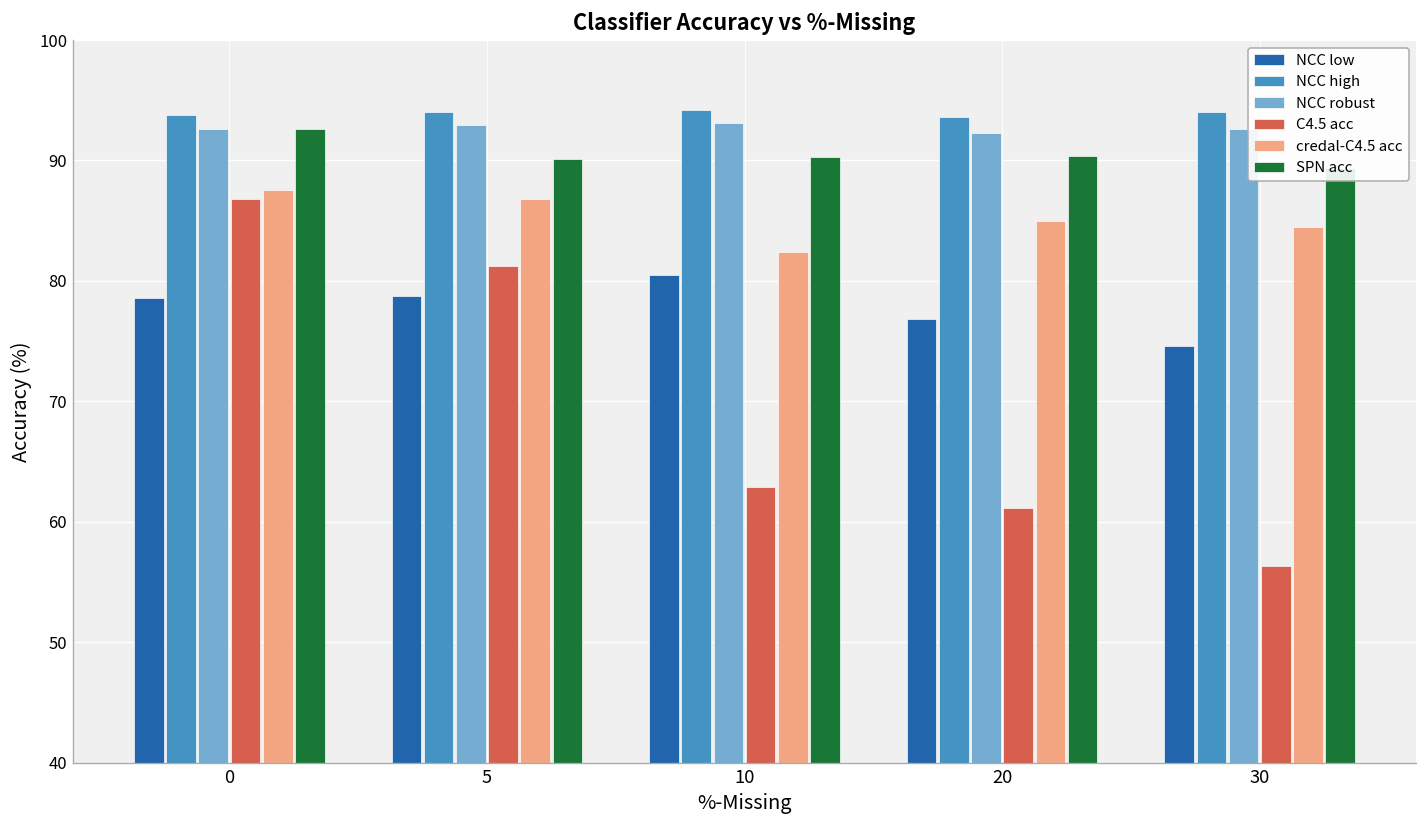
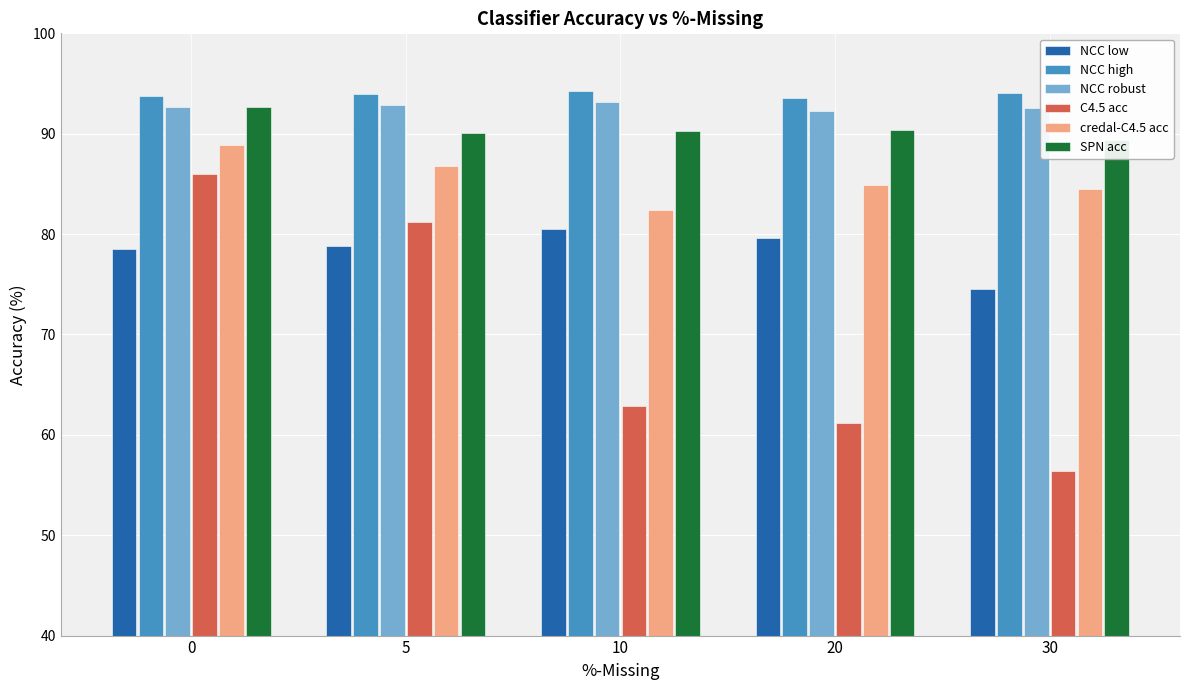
  {
    "NCC low": {
      "0": 78.6,
      "5": 78.8,
      "10": 80.5,
-     "20": 76.8,
+     "20": 79.6,
      "30": 74.6
    },
    "C4.5 acc": {
-     "0": 86.8,
+     "0": 86.0,
      "5": 81.2,
      "10": 62.9,
      "20": 61.2,
      "30": 56.4
    },
    "credal-C4.5 acc": {
-     "0": 87.5,
+     "0": 88.8,
      "5": 86.8,
      "10": 82.4,
      "20": 84.9,
      "30": 84.5
    },
    "SPN acc": {
      "0": 92.6,
      "5": 90.1,
      "10": 90.3,
      "20": 90.3
    }
  }
